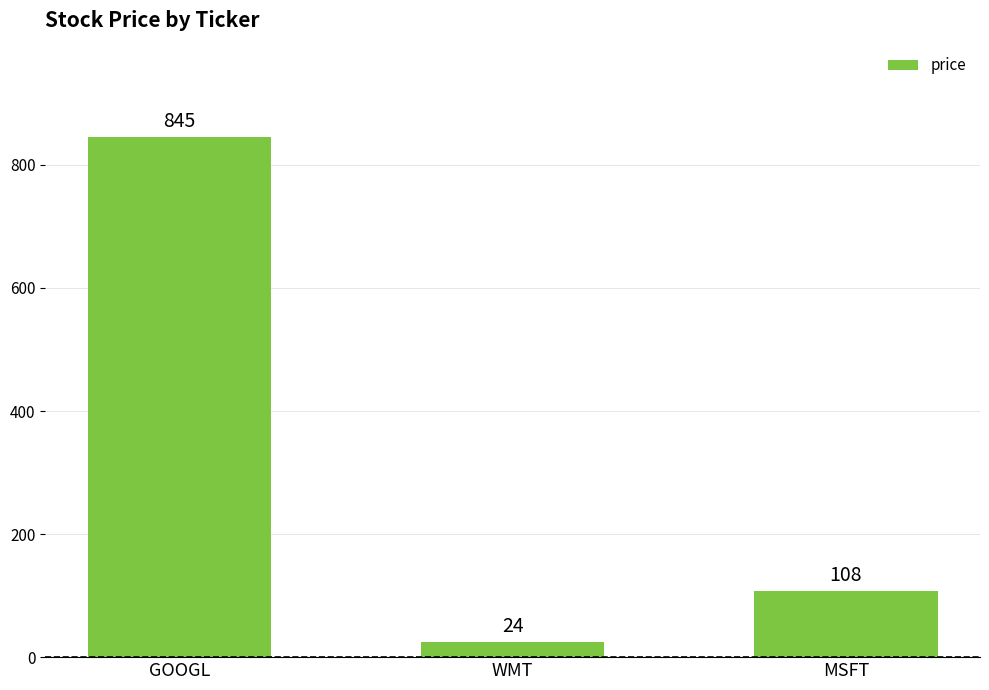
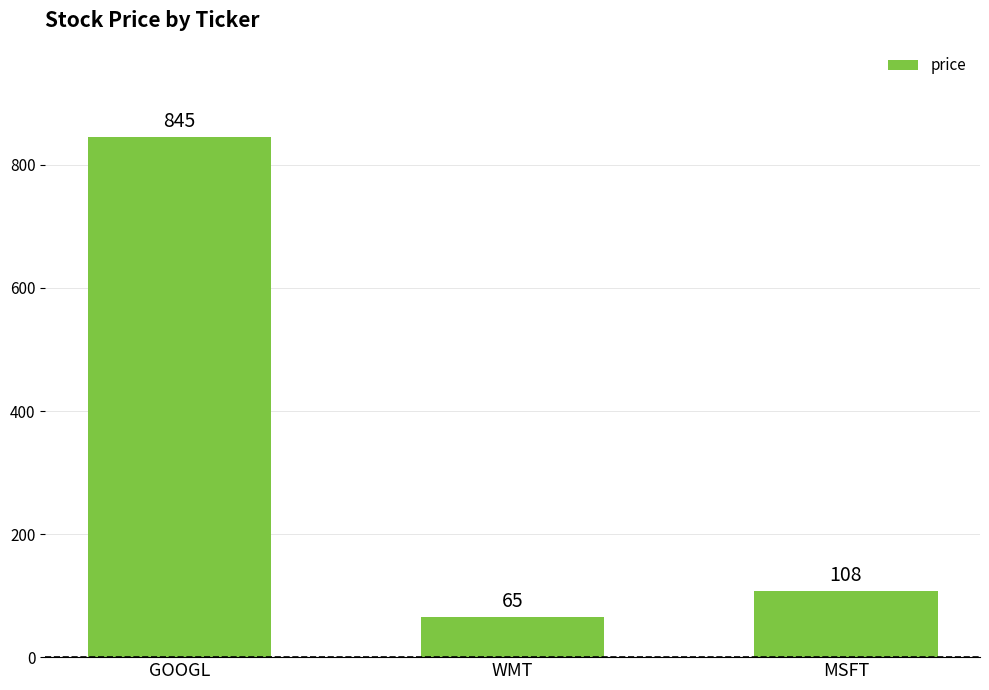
  {
    "GOOGL": 845,
-   "WMT": 24,
+   "WMT": 65,
    "MSFT": 108
  }
